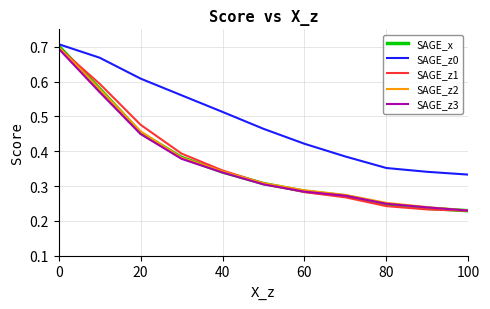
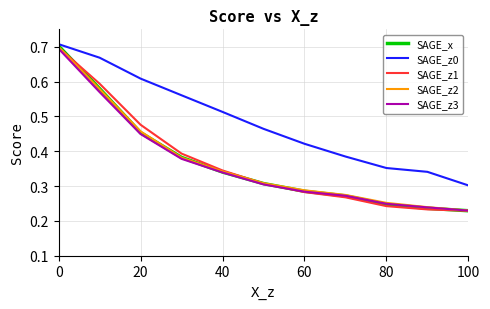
  {
    "SAGE_z0": {
      "20": 0.61,
      "40": 0.51,
      "60": 0.42,
      "80": 0.35,
-     "100": 0.33
+     "100": 0.30
    },
    "SAGE_z1": {
      "20": 0.48
    }
  }
